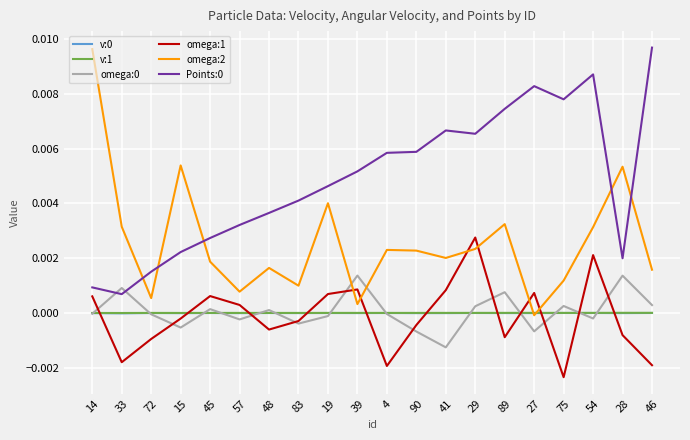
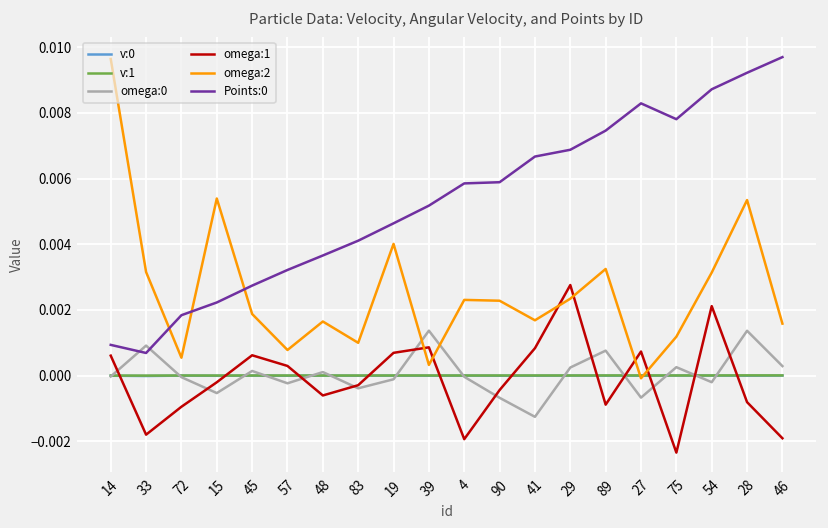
  {
    "v:1": {
      "33": 0.0000,
      "15": 0.0000,
      "45": 0.0000,
      "57": 0.0000,
      "48": 0.0000,
      "83": 0.0000,
      "19": 0.0000,
      "39": 0.0000,
      "90": 0.0000,
      "41": 0.0000,
      "29": 0.0000,
      "89": 0.0000,
      "75": 0.0000,
      "54": 0.0000,
      "28": 0.0000,
      "46": 0.0000
    },
    "omega:0": {
      "33": 0.0009,
      "15": -0.0005,
      "45": 0.0001,
      "57": -0.0002,
      "48": 0.0001,
      "83": -0.0004,
      "19": -0.0001,
      "39": 0.0014,
      "90": -0.0007,
      "41": -0.0013,
      "29": 0.0002,
      "89": 0.0008,
      "27": -0.0007,
      "75": 0.0003,
      "54": -0.0002,
      "28": 0.0014,
      "46": 0.0003
    },
    "omega:1": {
      "14": 0.0006,
      "33": -0.0018,
      "72": -0.0010,
      "15": -0.0002,
      "45": 0.0006,
      "57": 0.0003,
      "48": -0.0006,
      "83": -0.0003,
      "19": 0.0007,
      "39": 0.0009,
      "4": -0.0019,
      "90": -0.0004,
      "41": 0.0008,
      "29": 0.0028,
      "89": -0.0009,
      "27": 0.0007,
      "75": -0.0023,
      "54": 0.0021,
      "28": -0.0008,
      "46": -0.0019
    },
    "omega:2": {
      "33": 0.0032,
      "72": 0.0005,
      "15": 0.0054,
      "45": 0.0019,
      "57": 0.0008,
      "48": 0.0016,
      "83": 0.0010,
      "19": 0.0040,
      "39": 0.0003,
      "4": 0.0023,
      "90": 0.0023,
-     "41": 0.0020,
+     "41": 0.0017,
      "29": 0.0023,
      "89": 0.0032,
      "75": 0.0012,
      "54": 0.0031,
      "28": 0.0053,
      "46": 0.0016
    },
    "Points:0": {
      "14": 0.0009,
      "33": 0.0007,
-     "72": 0.0015,
+     "72": 0.0018,
      "15": 0.0022,
      "45": 0.0027,
      "57": 0.0032,
      "48": 0.0037,
      "83": 0.0041,
      "19": 0.0046,
      "39": 0.0052,
      "4": 0.0059,
      "90": 0.0059,
      "41": 0.0067,
-     "29": 0.0065,
+     "29": 0.0069,
      "89": 0.0075,
      "27": 0.0083,
      "75": 0.0078,
      "54": 0.0087,
-     "28": 0.0020,
+     "28": 0.0092,
      "46": 0.0097
    }
  }
